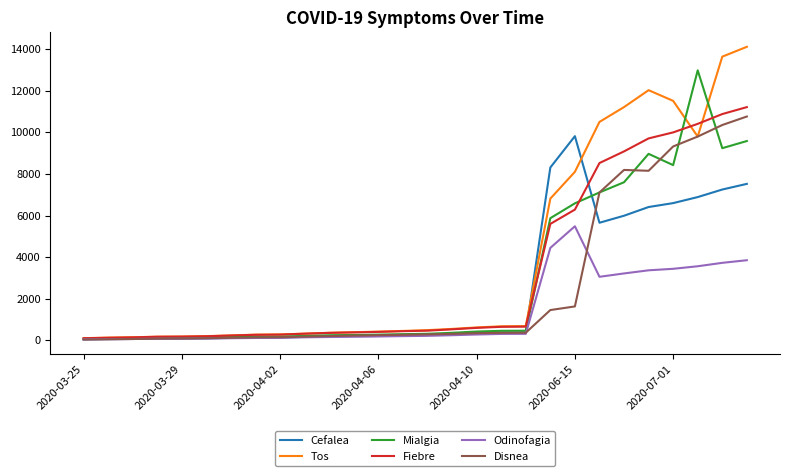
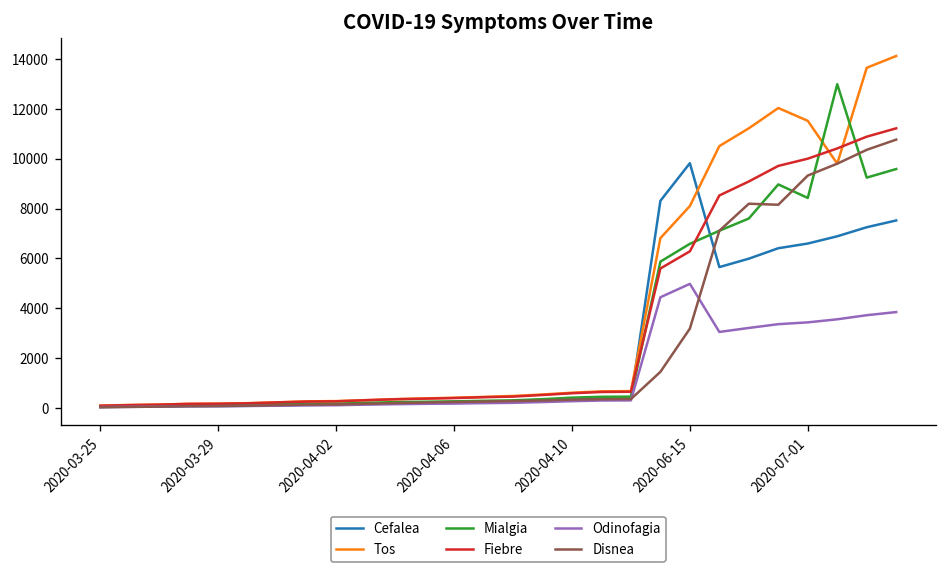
  {
    "Cefalea": {
      "2020-06-15": 9800,
      "2020-07-01": 6600
    },
    "Tos": {
      "2020-06-15": 8100,
      "2020-07-01": 11500
    },
    "Mialgia": {
      "2020-06-15": 6600,
      "2020-07-01": 8400
    },
    "Fiebre": {
      "2020-06-15": 6300,
      "2020-07-01": 10000
    },
    "Odinofagia": {
-     "2020-06-15": 5500,
+     "2020-06-15": 5000,
      "2020-07-01": 3400
    },
    "Disnea": {
-     "2020-06-15": 1600,
+     "2020-06-15": 3200,
      "2020-07-01": 9300
    }
  }
